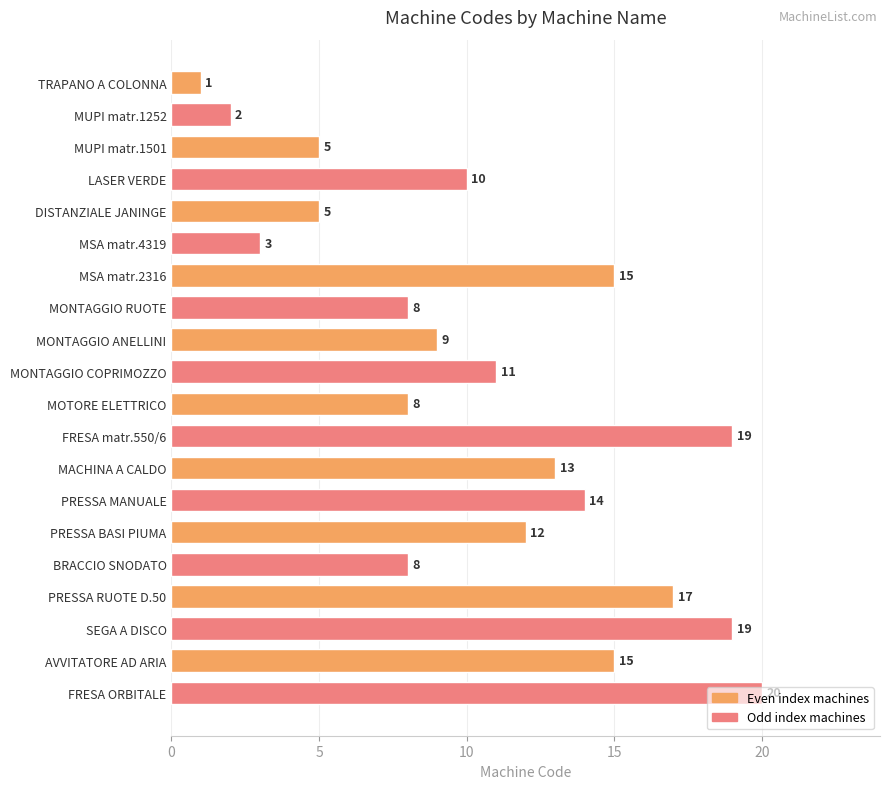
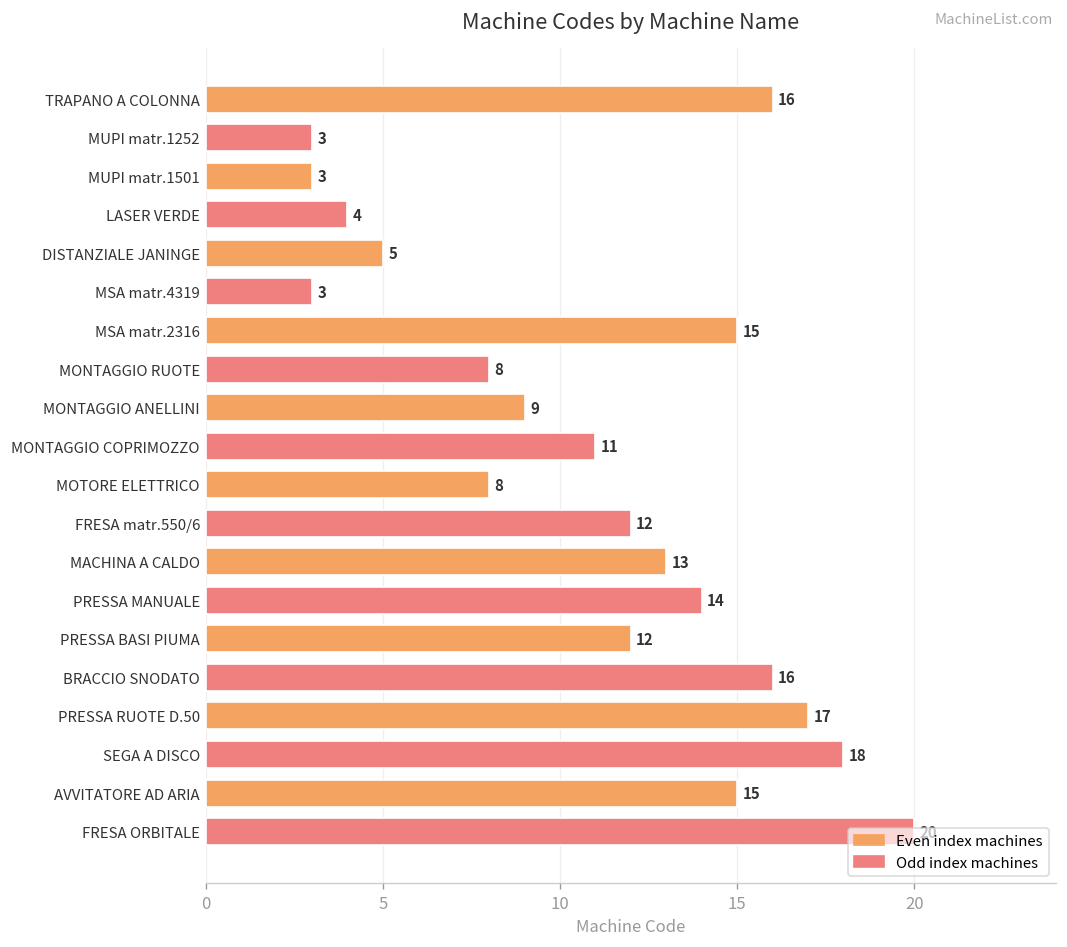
  {
-   "TRAPANO A COLONNA": 1,
-   "MUPI matr.1252": 2,
-   "MUPI matr.1501": 5,
-   "LASER VERDE": 10,
+   "TRAPANO A COLONNA": 16,
+   "MUPI matr.1252": 3,
+   "MUPI matr.1501": 3,
+   "LASER VERDE": 4,
    "DISTANZIALE JANINGE": 5,
    "MSA matr.4319": 3,
    "MSA matr.2316": 15,
    "MONTAGGIO RUOTE": 8,
    "MONTAGGIO ANELLINI": 9,
    "MONTAGGIO COPRIMOZZO": 11,
    "MOTORE ELETTRICO": 8,
-   "FRESA matr.550/6": 19,
+   "FRESA matr.550/6": 12,
    "MACHINA A CALDO": 13,
    "PRESSA MANUALE": 14,
    "PRESSA BASI PIUMA": 12,
-   "BRACCIO SNODATO": 8,
+   "BRACCIO SNODATO": 16,
    "PRESSA RUOTE D.50": 17,
-   "SEGA A DISCO": 19,
+   "SEGA A DISCO": 18,
    "AVVITATORE AD ARIA": 15
  }
